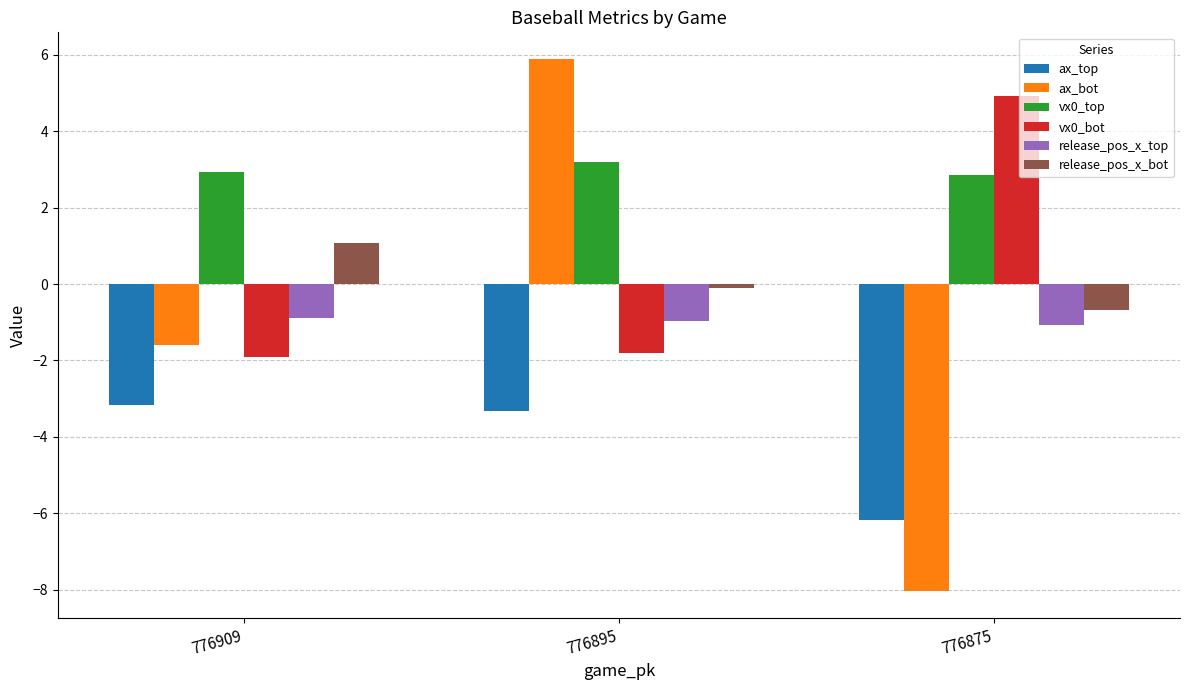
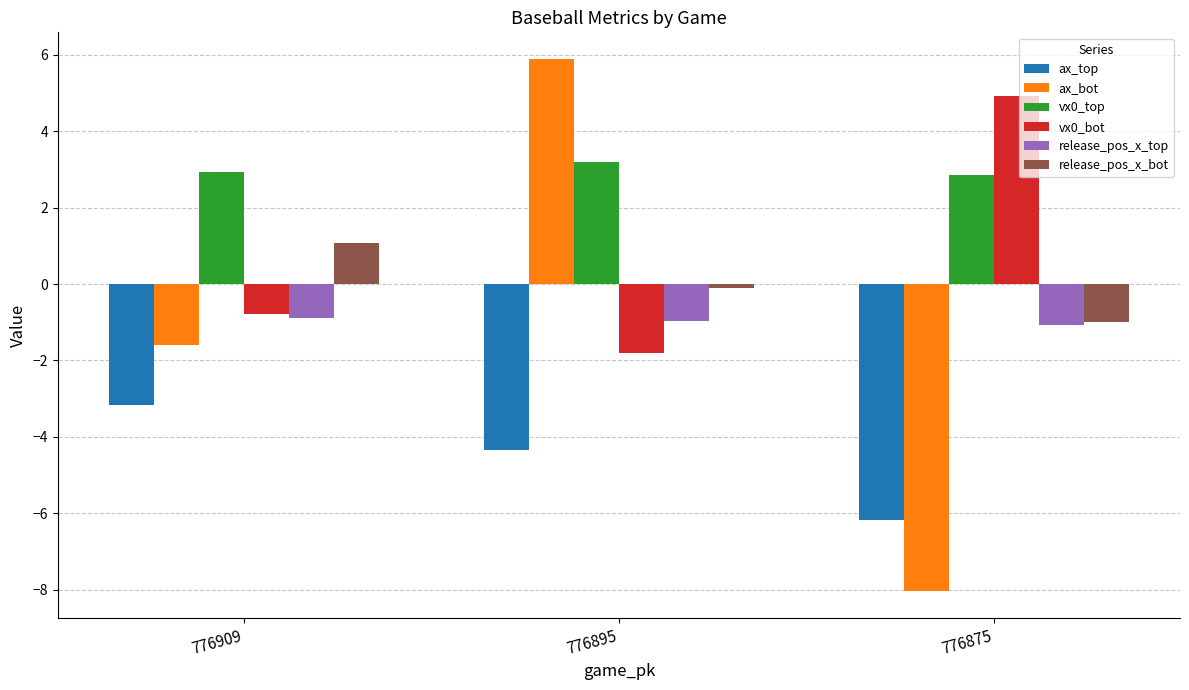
  {
    "ax_top": {
      "776909": -3.2,
-     "776895": -3.3,
+     "776895": -4.3,
      "776875": -6.2
    },
    "ax_bot": {
      "776909": -1.6,
      "776895": 5.9,
      "776875": -8.0
    },
    "vx0_top": {
      "776909": 2.9,
      "776895": 3.2,
      "776875": 2.8
    },
    "vx0_bot": {
-     "776909": -1.9,
+     "776909": -0.8,
      "776895": -1.8,
      "776875": 4.9
    },
    "release_pos_x_top": {
      "776909": -0.9,
      "776895": -1.0,
      "776875": -1.1
    },
    "release_pos_x_bot": {
      "776909": 1.1,
      "776895": -0.1,
-     "776875": -0.7
+     "776875": -1.0
    }
  }
